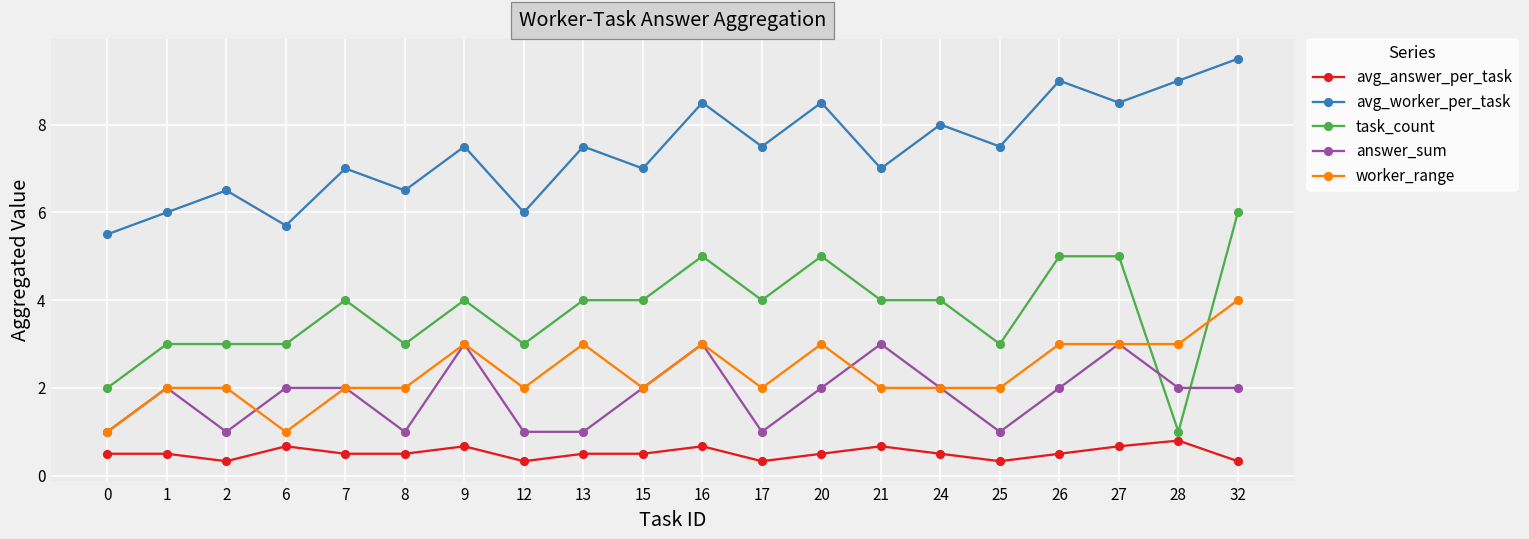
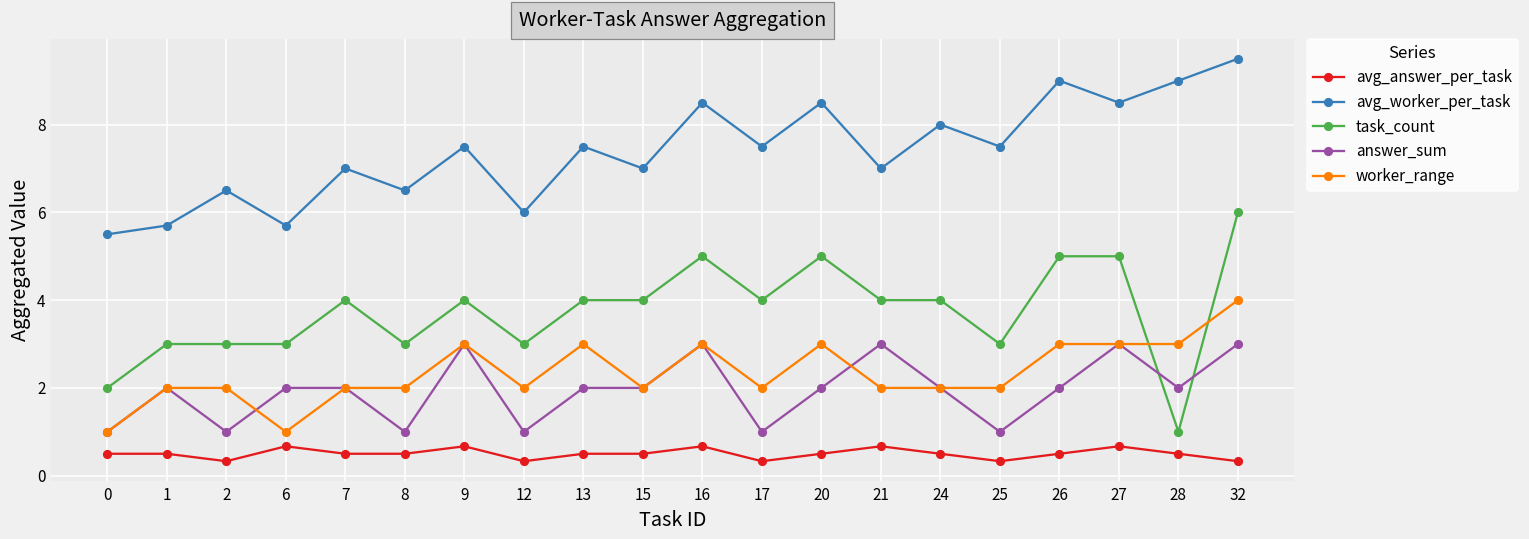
  {
    "avg_answer_per_task": {
      "0": 0.5,
      "1": 0.5,
      "2": 0.3,
      "6": 0.7,
      "7": 0.5,
      "8": 0.5,
      "9": 0.7,
      "12": 0.3,
      "13": 0.5,
      "15": 0.5,
      "16": 0.7,
      "17": 0.3,
      "20": 0.5,
      "21": 0.7,
      "24": 0.5,
      "25": 0.3,
      "26": 0.5,
      "27": 0.7,
-     "28": 0.8,
+     "28": 0.5,
      "32": 0.3
    },
    "avg_worker_per_task": {
      "0": 5.5,
-     "1": 6.0,
+     "1": 5.7,
      "2": 6.5,
      "6": 5.7,
      "7": 7.0,
      "8": 6.5,
      "9": 7.5,
      "12": 6.0,
      "13": 7.5,
      "15": 7.0,
      "16": 8.5,
      "17": 7.5,
      "20": 8.5,
      "21": 7.0,
      "24": 8.0,
      "25": 7.5,
      "26": 9.0,
      "27": 8.5,
      "28": 9.0,
      "32": 9.5
    },
    "task_count": {
      "0": 2.0,
      "1": 3.0,
      "2": 3.0,
      "6": 3.0,
      "7": 4.0,
      "8": 3.0,
      "9": 4.0,
      "12": 3.0,
      "13": 4.0,
      "15": 4.0,
      "16": 5.0,
      "17": 4.0,
      "20": 5.0,
      "21": 4.0,
      "24": 4.0,
      "25": 3.0,
      "26": 5.0,
      "27": 5.0,
      "28": 1.0,
      "32": 6.0
    },
    "answer_sum": {
      "2": 1,
      "6": 2,
      "8": 1,
      "12": 1,
-     "13": 1,
+     "13": 2,
      "17": 1,
      "20": 2,
      "21": 3,
      "25": 1,
      "26": 2,
      "28": 2,
-     "32": 2
+     "32": 3
    },
    "worker_range": {
      "2": 2.0,
      "6": 1.0,
      "8": 2.0,
      "12": 2.0,
      "13": 3.0,
      "17": 2.0,
      "20": 3.0,
      "21": 2.0,
      "25": 2.0,
      "26": 3.0,
      "28": 3.0,
      "32": 4.0
    }
  }
